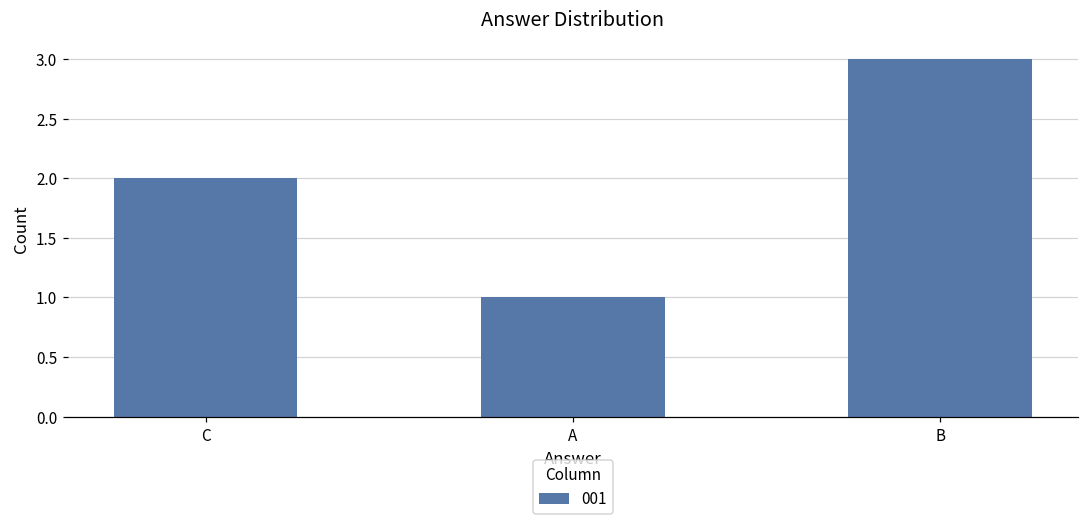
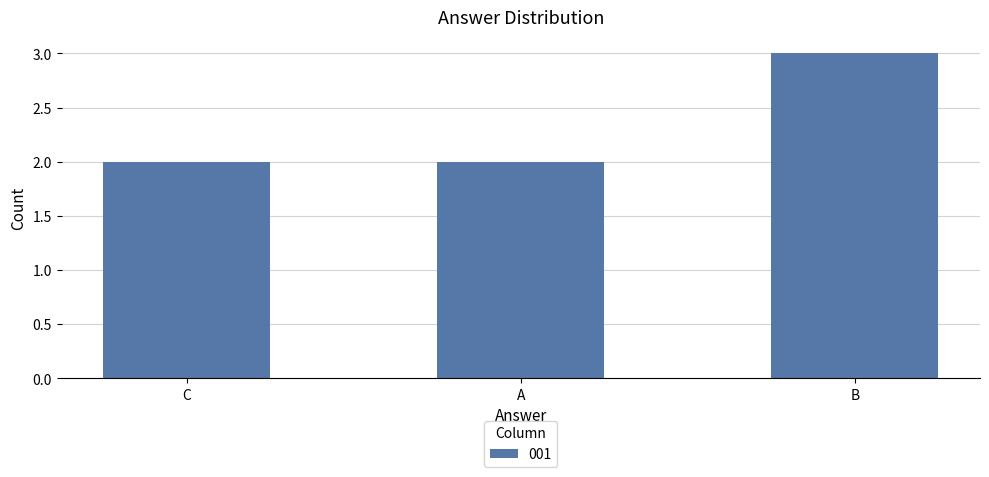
  {
    "C": 2,
-   "A": 1,
+   "A": 2,
    "B": 3
  }
